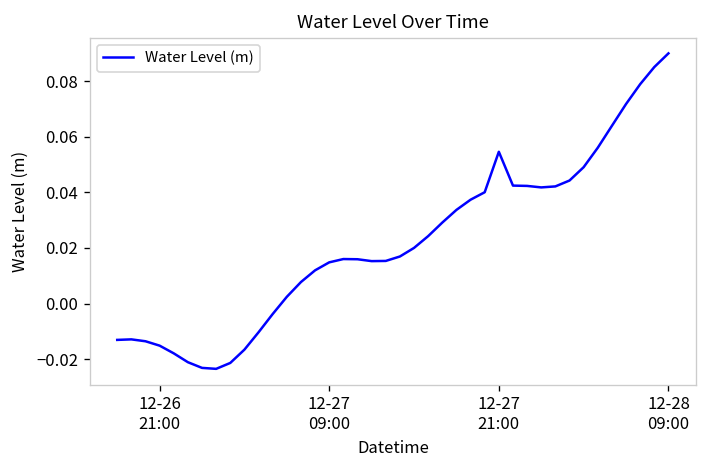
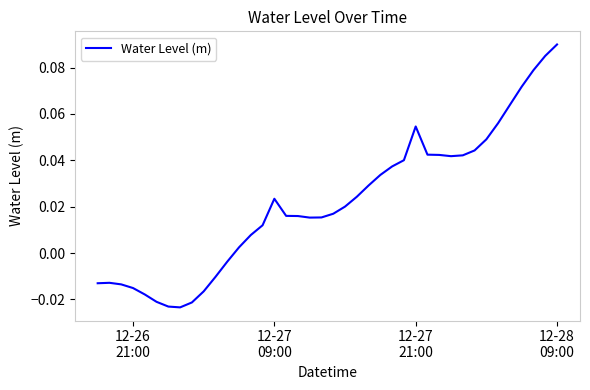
  {
    "12-26 21:00": -0.015,
-   "12-27 09:00": 0.015,
+   "12-27 09:00": 0.023,
    "12-27 21:00": 0.055,
    "12-28 09:00": 0.090
  }
